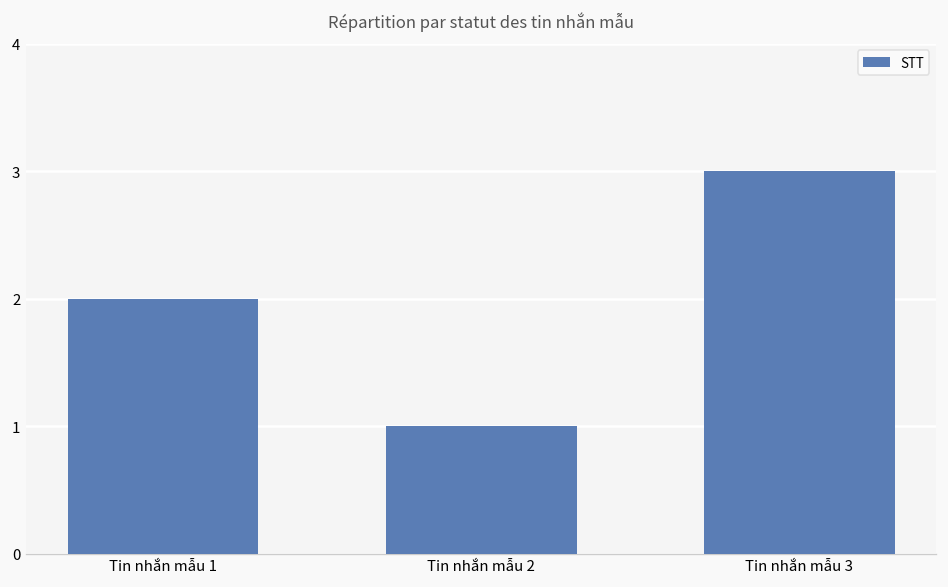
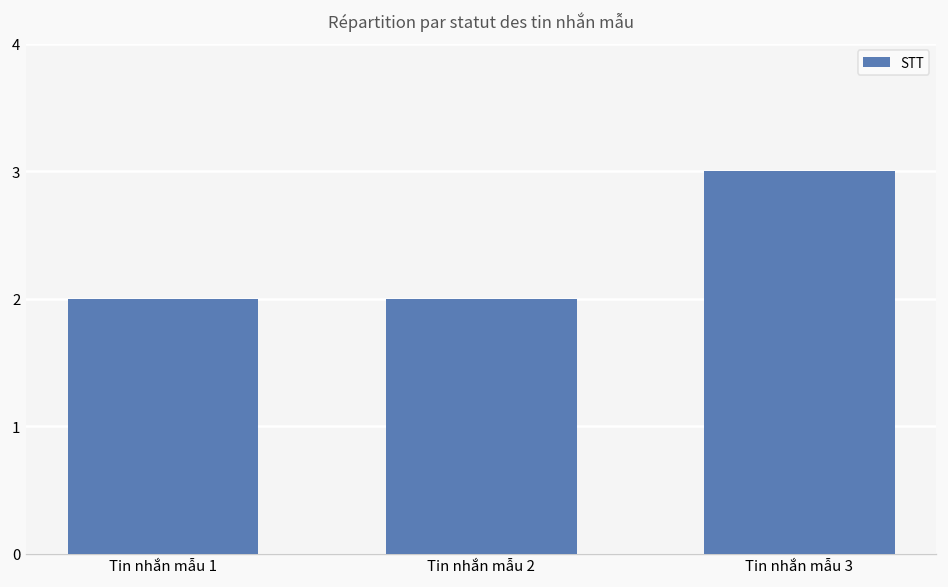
  {
    "Tin nhắn mẫu 1": 2,
-   "Tin nhắn mẫu 2": 1,
+   "Tin nhắn mẫu 2": 2,
    "Tin nhắn mẫu 3": 3
  }
